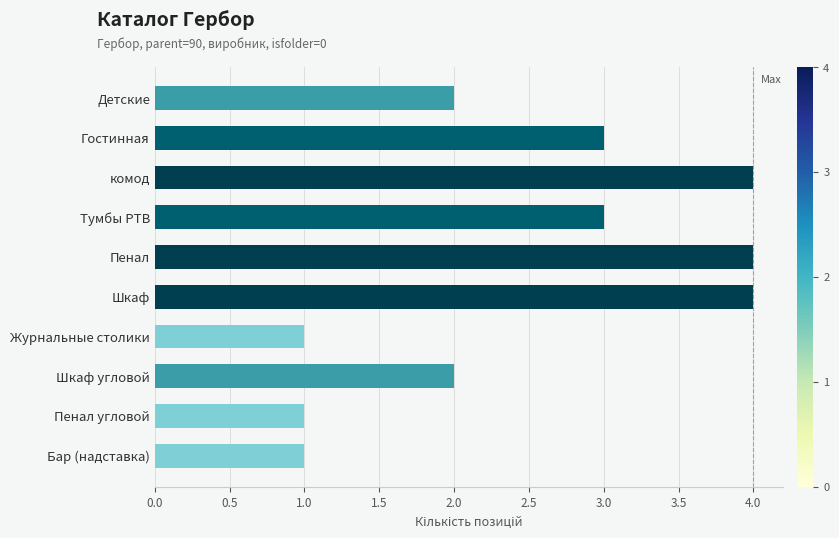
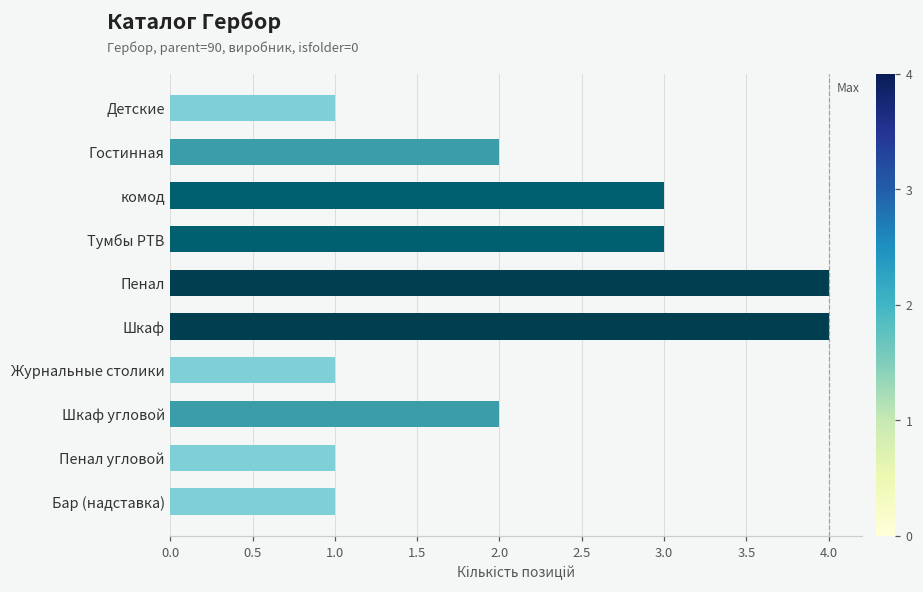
  {
-   "Детские": 2,
-   "Гостинная": 3,
-   "комод": 4,
+   "Детские": 1,
+   "Гостинная": 2,
+   "комод": 3,
    "Тумбы РТВ": 3,
    "Пенал": 4,
    "Шкаф": 4,
    "Журнальные столики": 1,
    "Шкаф угловой": 2,
    "Пенал угловой": 1,
    "Бар (надставка)": 1
  }
